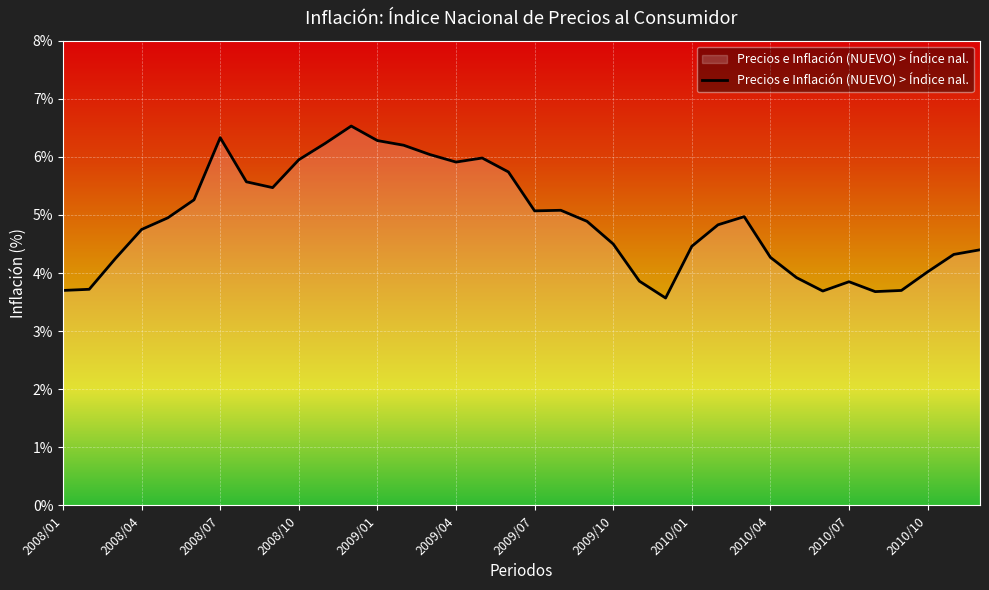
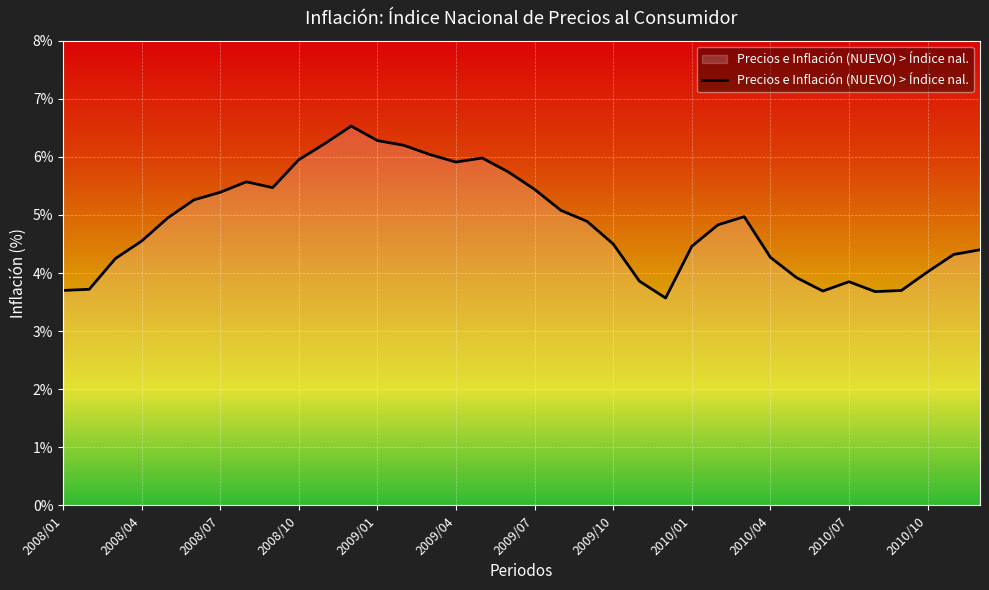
  {
    "2008/01": "3.7%",
-   "2008/04": "4.8%",
-   "2008/07": "6.3%",
+   "2008/04": "4.6%",
+   "2008/07": "5.4%",
    "2008/10": "6.0%",
    "2009/01": "6.3%",
    "2009/04": "5.9%",
-   "2009/07": "5.1%",
+   "2009/07": "5.4%",
    "2009/10": "4.5%",
    "2010/01": "4.5%",
    "2010/04": "4.3%",
    "2010/07": "3.9%",
    "2010/10": "4.0%"
  }
